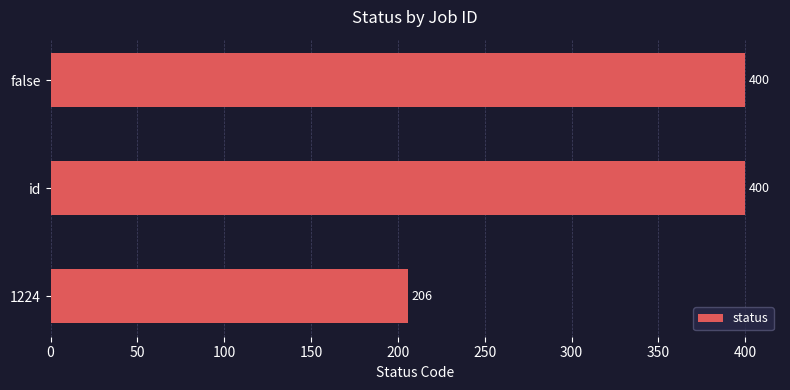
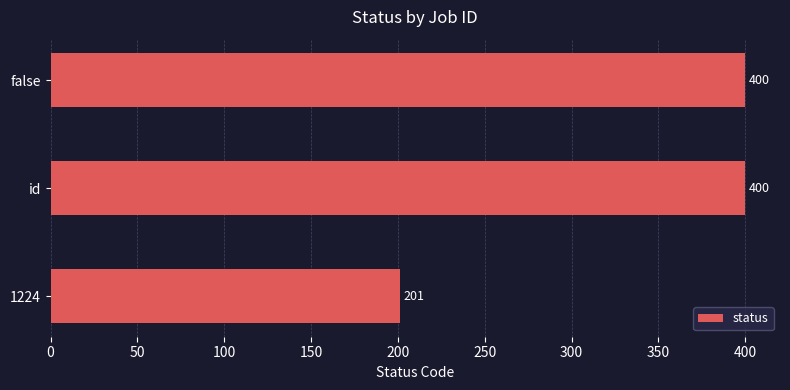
  {
    "false": 400,
    "id": 400,
-   "1224": 206
+   "1224": 201
  }
